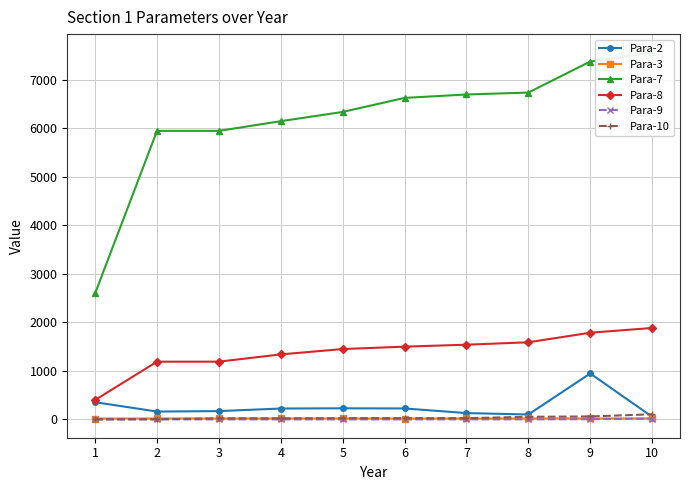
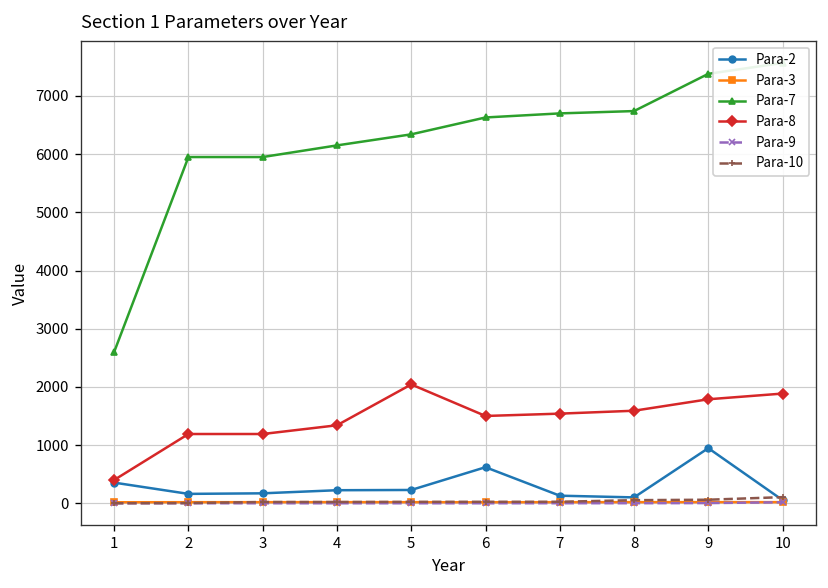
  {
    "Para-2": {
      "2": 200,
      "3": 200,
      "4": 200,
      "5": 200,
-     "6": 200,
+     "6": 600,
      "7": 100,
      "9": 900
    },
    "Para-7": {
      "1": 2600,
      "2": 6000,
      "3": 6000,
      "4": 6200,
      "5": 6300,
      "6": 6600,
      "7": 6700,
      "8": 6700,
      "9": 7400
    },
    "Para-8": {
      "2": 1200,
      "3": 1200,
      "4": 1300,
-     "5": 1500,
+     "5": 2000,
      "6": 1500,
      "7": 1500,
      "8": 1600,
      "9": 1800,
      "10": 1900
    }
  }
